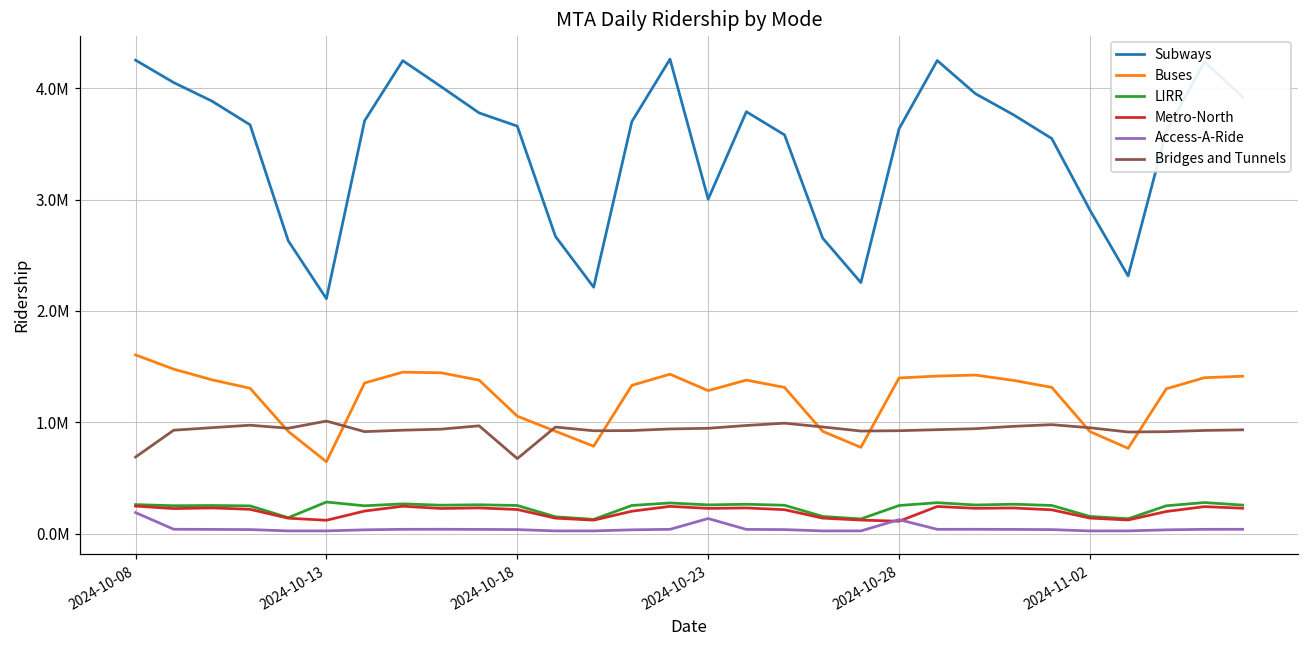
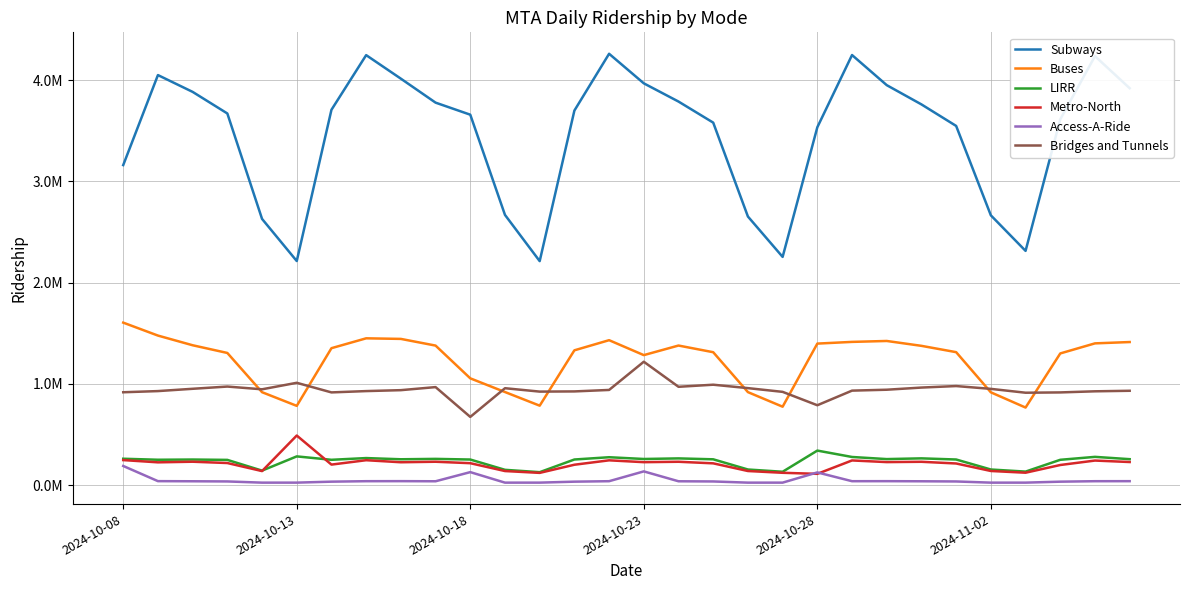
  {
    "Subways": {
-     "2024-10-08": 4250000,
-     "2024-10-13": 2110000,
+     "2024-10-08": 3160000,
+     "2024-10-13": 2210000,
      "2024-10-18": 3660000,
-     "2024-10-23": 3000000,
-     "2024-10-28": 3640000,
-     "2024-11-02": 2910000
+     "2024-10-23": 3970000,
+     "2024-10-28": 3540000,
+     "2024-11-02": 2670000
    },
    "Buses": {
      "2024-10-08": 1610000,
-     "2024-10-13": 650000,
+     "2024-10-13": 780000,
      "2024-10-18": 1050000,
      "2024-10-23": 1280000,
      "2024-10-28": 1400000,
      "2024-11-02": 920000
    },
    "LIRR": {
      "2024-10-13": 280000,
      "2024-10-18": 250000,
      "2024-10-23": 260000,
-     "2024-10-28": 250000
+     "2024-10-28": 340000
    },
    "Metro-North": {
-     "2024-10-13": 120000,
+     "2024-10-13": 490000,
      "2024-10-18": 220000,
      "2024-10-23": 230000
    },
    "Access-A-Ride": {
      "2024-10-08": 190000,
      "2024-10-13": 20000,
-     "2024-10-18": 40000,
+     "2024-10-18": 130000,
      "2024-10-23": 140000,
      "2024-11-02": 20000
    },
    "Bridges and Tunnels": {
-     "2024-10-08": 690000,
+     "2024-10-08": 920000,
      "2024-10-13": 1010000,
      "2024-10-18": 670000,
-     "2024-10-23": 950000,
-     "2024-10-28": 920000,
+     "2024-10-23": 1220000,
+     "2024-10-28": 790000,
      "2024-11-02": 950000
    }
  }
